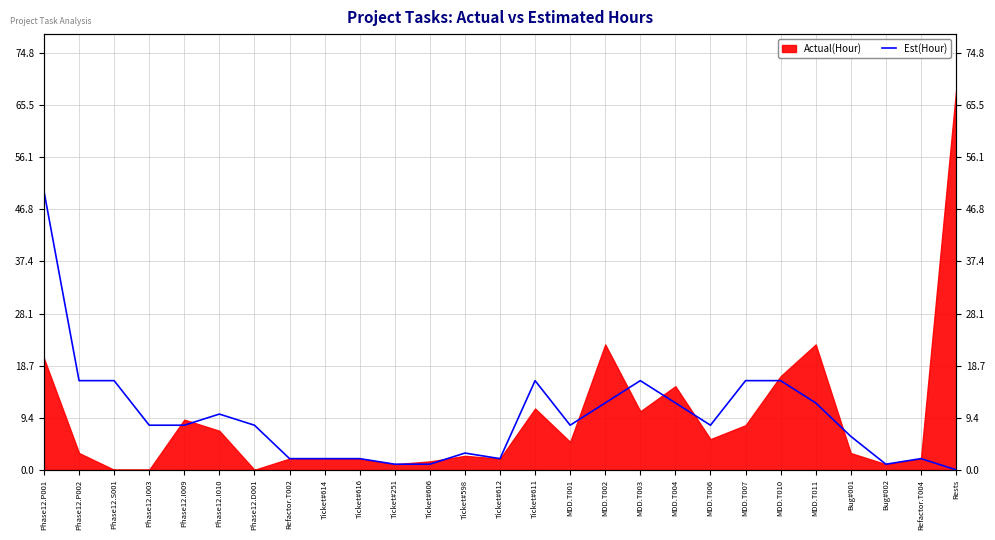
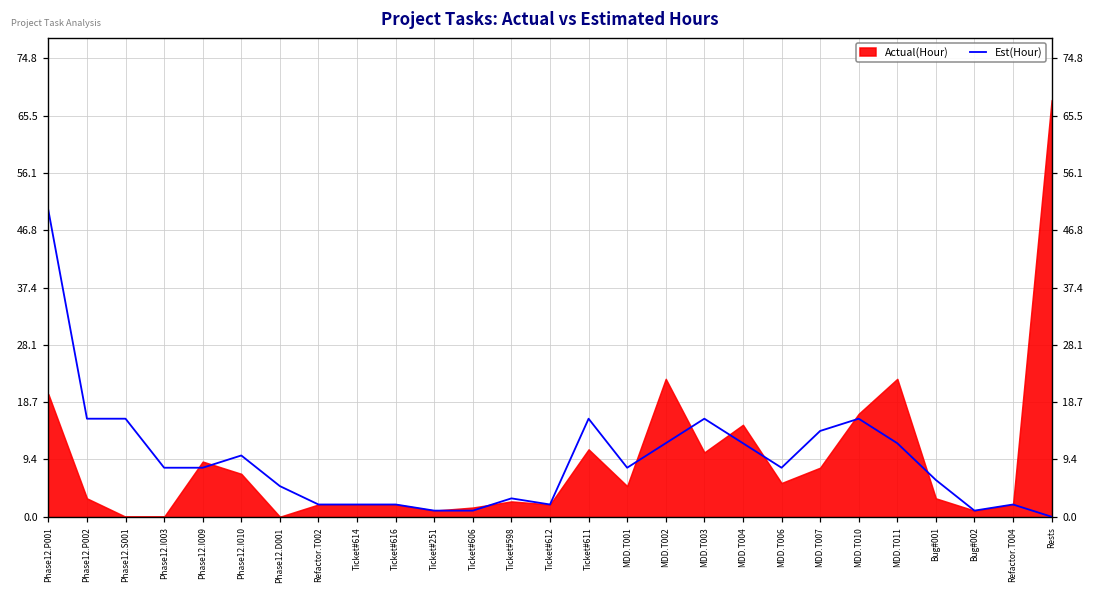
  {
    "Est(Hour)": {
      "Phase12.P001": 50,
      "Phase12.P002": 16,
      "Phase12.S001": 16,
      "Phase12.I003": 8,
      "Phase12.I009": 8,
      "Phase12.I010": 10,
-     "Phase12.D001": 8,
+     "Phase12.D001": 5,
      "Ticket#606": 1,
      "Ticket#598": 3,
      "Ticket#611": 16,
      "MDD.T001": 8,
      "MDD.T002": 12,
      "MDD.T003": 16,
      "MDD.T004": 12,
      "MDD.T006": 8,
-     "MDD.T007": 16,
+     "MDD.T007": 14,
      "MDD.T010": 16,
      "MDD.T011": 12,
      "Bug#001": 6,
      "Rests": 0
    },
    "Actual(Hour)": {
      "Phase12.P001": 20,
      "Phase12.P002": 3,
      "Phase12.S001": 0,
      "Phase12.I003": 0,
      "Phase12.I009": 9,
      "Phase12.I010": 7,
      "Phase12.D001": 0,
      "Ticket#606": 2,
      "Ticket#598": 3,
      "Ticket#611": 11,
      "MDD.T001": 5,
      "MDD.T002": 23,
      "MDD.T003": 11,
      "MDD.T004": 15,
      "MDD.T006": 6,
      "MDD.T007": 8,
      "MDD.T010": 17,
      "MDD.T011": 23,
      "Bug#001": 3,
      "Rests": 68
    }
  }
